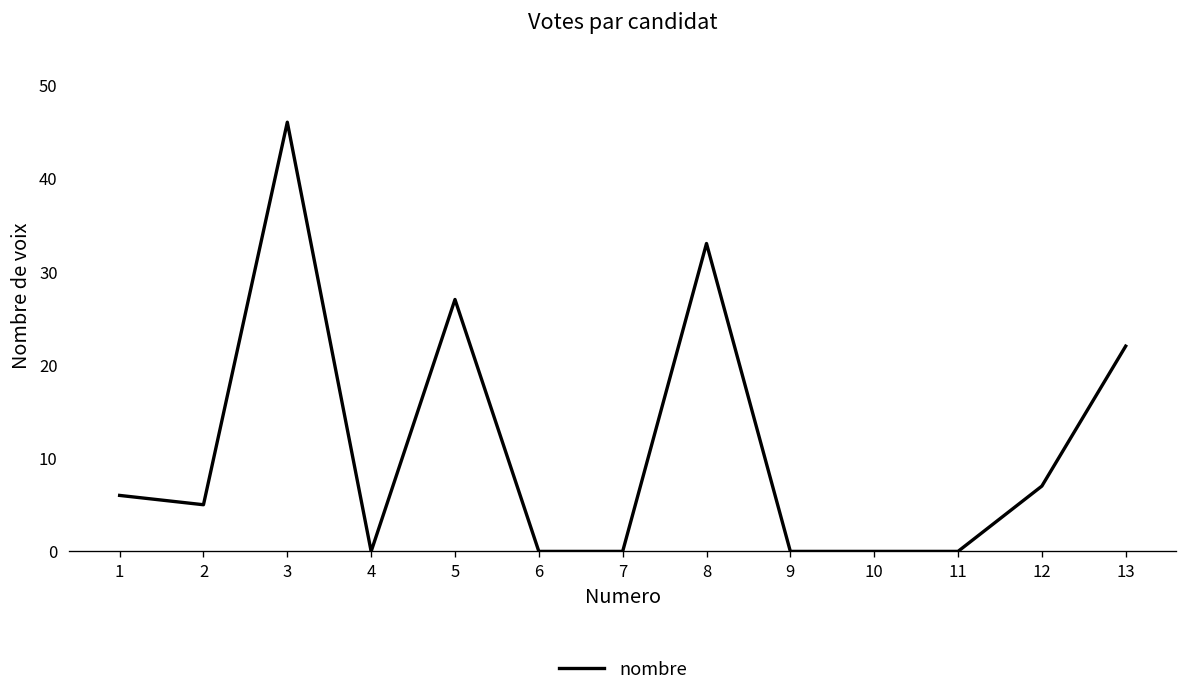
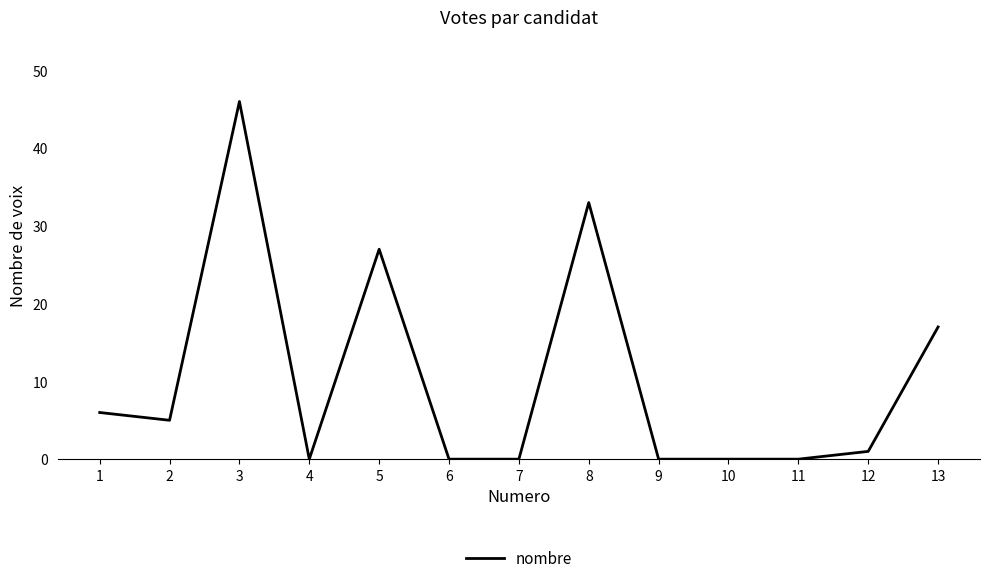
  {
    "1": 6,
    "2": 5,
    "3": 46,
    "4": 0,
    "5": 27,
    "6": 0,
    "7": 0,
    "8": 33,
    "9": 0,
    "10": 0,
    "11": 0,
-   "12": 7,
-   "13": 22
+   "12": 1,
+   "13": 17
  }
